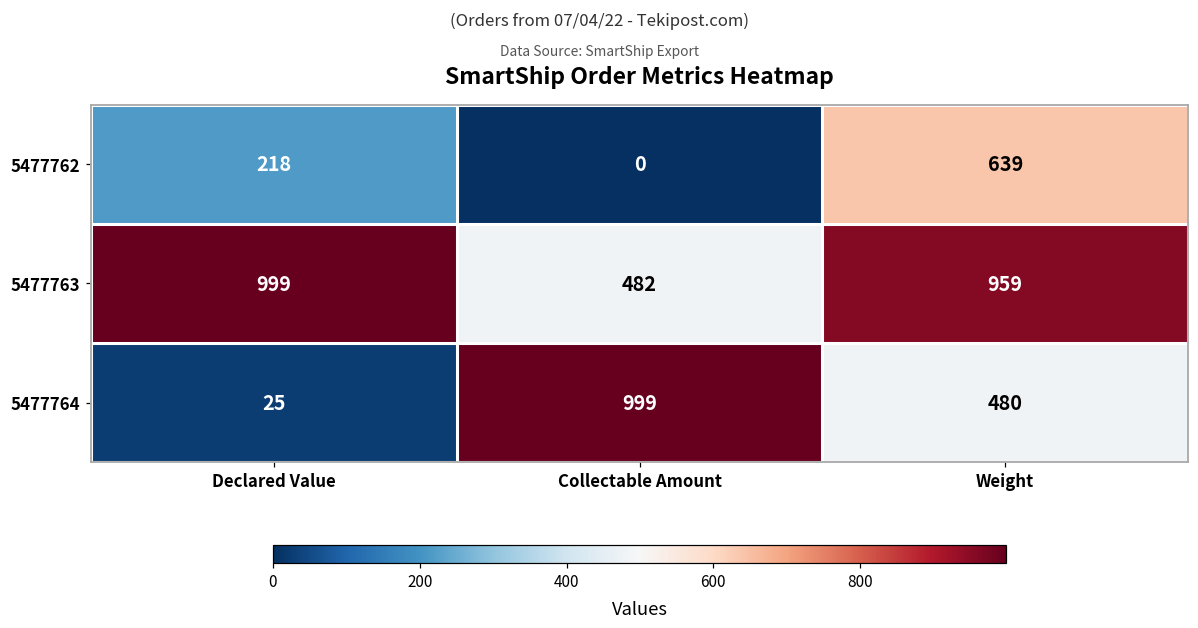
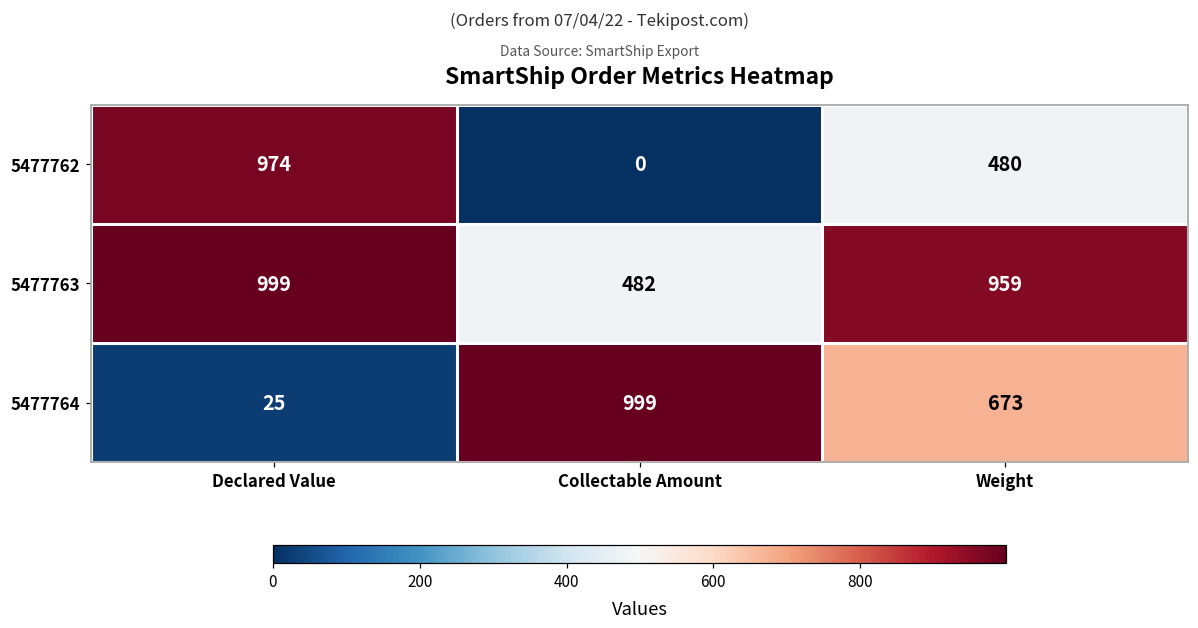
  {
    "5477762": {
-     "Declared Value": 218,
+     "Declared Value": 974,
      "Collectable Amount": 0,
-     "Weight": 639
+     "Weight": 480
    },
    "5477763": {
      "Declared Value": 999,
      "Collectable Amount": 482,
      "Weight": 959
    },
    "5477764": {
      "Declared Value": 25,
      "Collectable Amount": 999,
-     "Weight": 480
+     "Weight": 673
    }
  }
